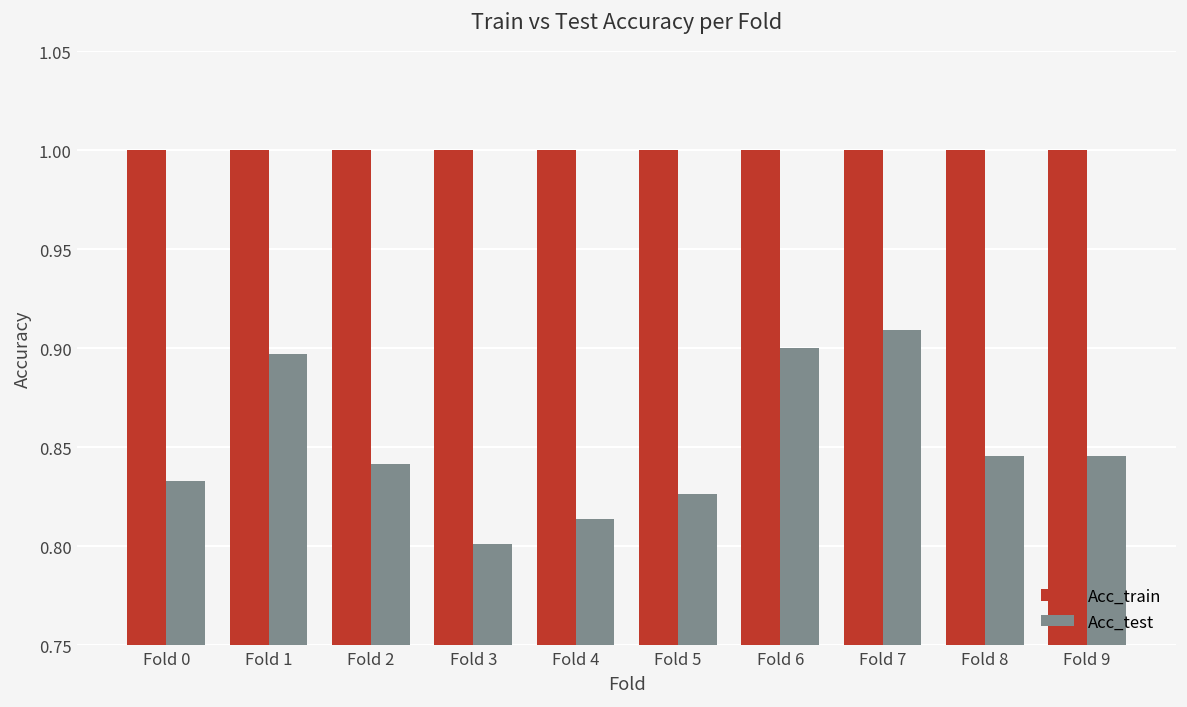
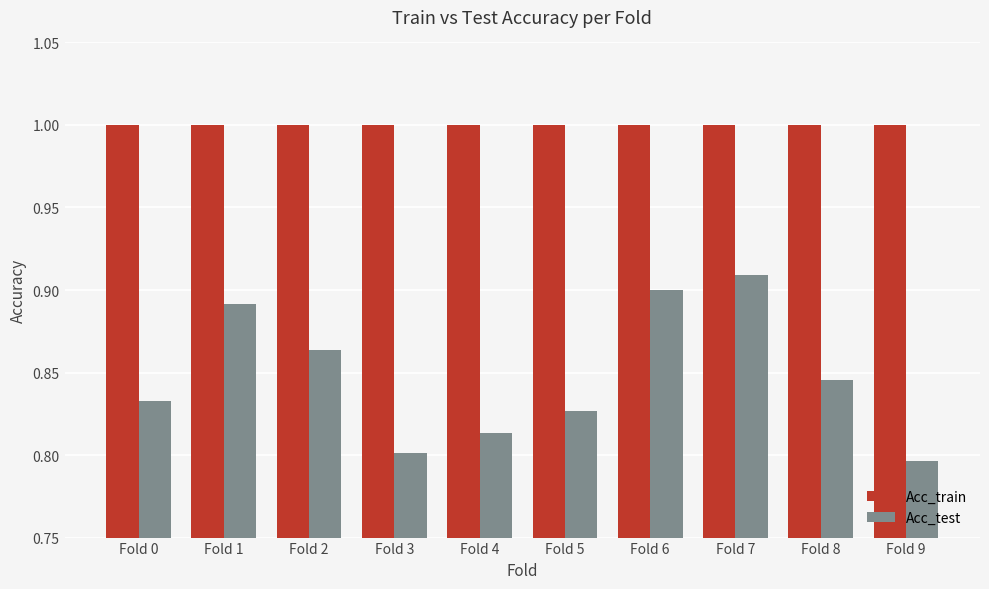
  {
    "Acc_train": {
      "Fold 0": 1.000,
      "Fold 1": 1.000,
      "Fold 2": 1.000,
      "Fold 3": 1.000,
      "Fold 4": 1.000,
      "Fold 5": 1.000,
      "Fold 6": 1.000,
      "Fold 7": 1.000,
      "Fold 8": 1.000,
      "Fold 9": 1.000
    },
    "Acc_test": {
      "Fold 0": 0.833,
-     "Fold 1": 0.897,
-     "Fold 2": 0.842,
+     "Fold 1": 0.892,
+     "Fold 2": 0.864,
      "Fold 3": 0.801,
      "Fold 4": 0.814,
      "Fold 5": 0.827,
      "Fold 6": 0.900,
      "Fold 7": 0.909,
      "Fold 8": 0.845,
-     "Fold 9": 0.845
+     "Fold 9": 0.796
    }
  }
